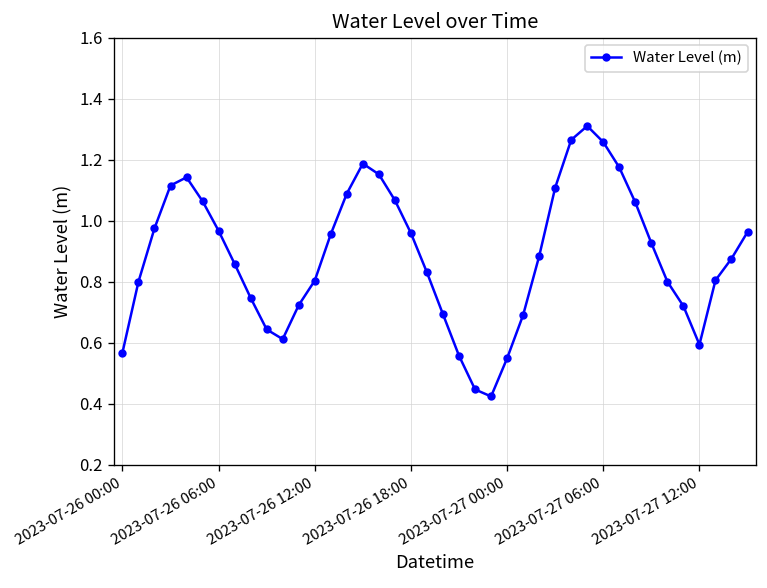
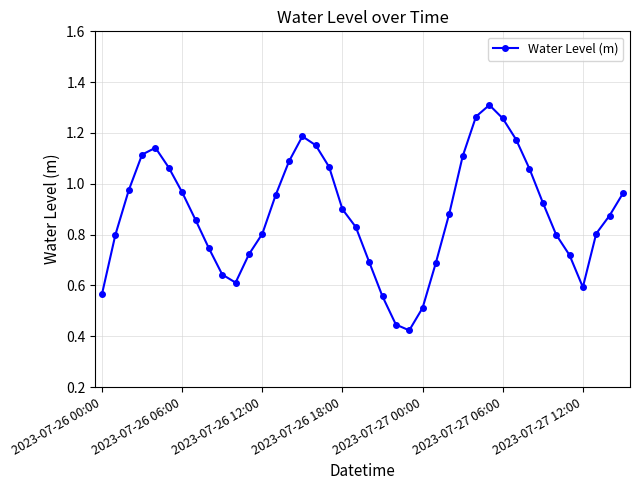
  {
    "2023-07-26 00:00": 0.57,
    "2023-07-26 06:00": 0.97,
    "2023-07-26 12:00": 0.80,
-   "2023-07-26 18:00": 0.96,
-   "2023-07-27 00:00": 0.55,
+   "2023-07-26 18:00": 0.90,
+   "2023-07-27 00:00": 0.51,
    "2023-07-27 06:00": 1.26,
    "2023-07-27 12:00": 0.59
  }
